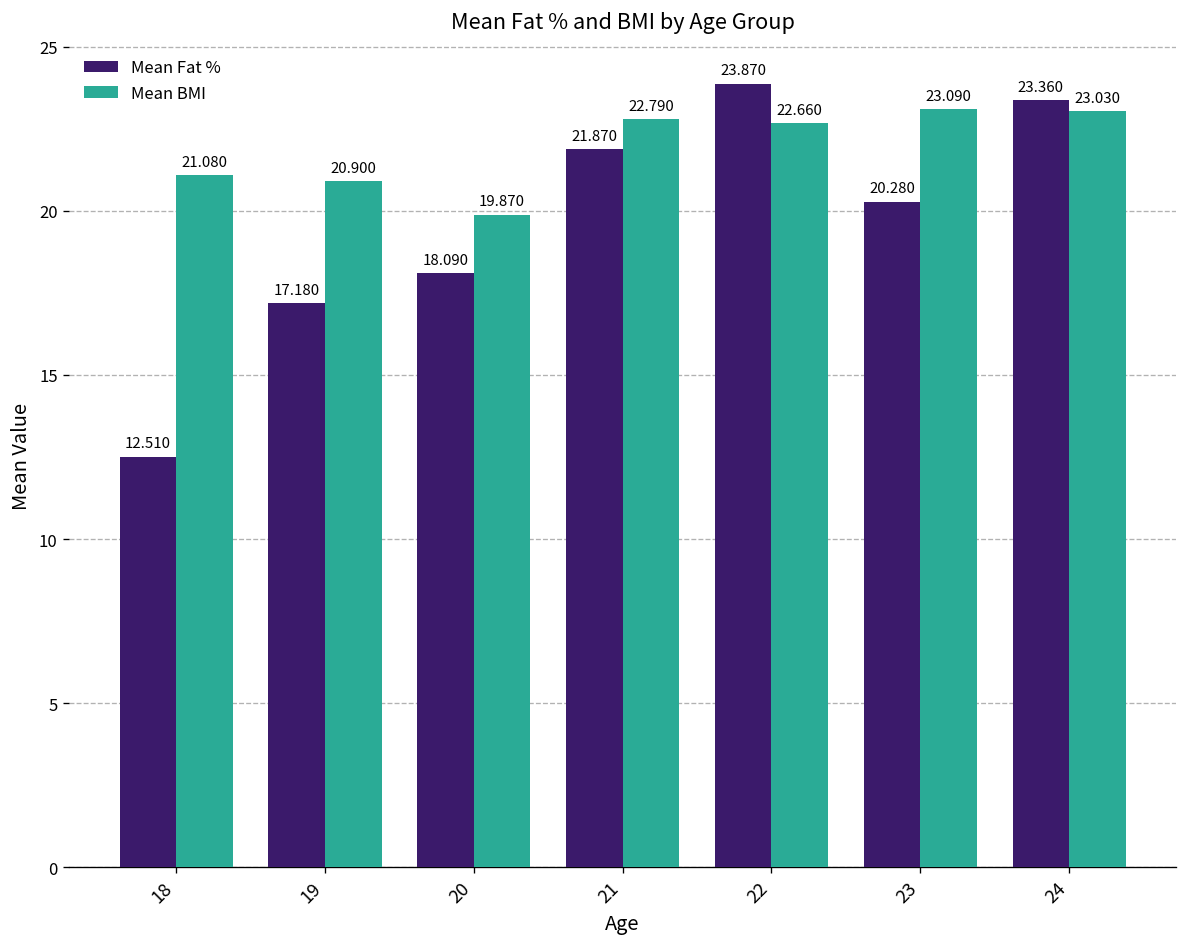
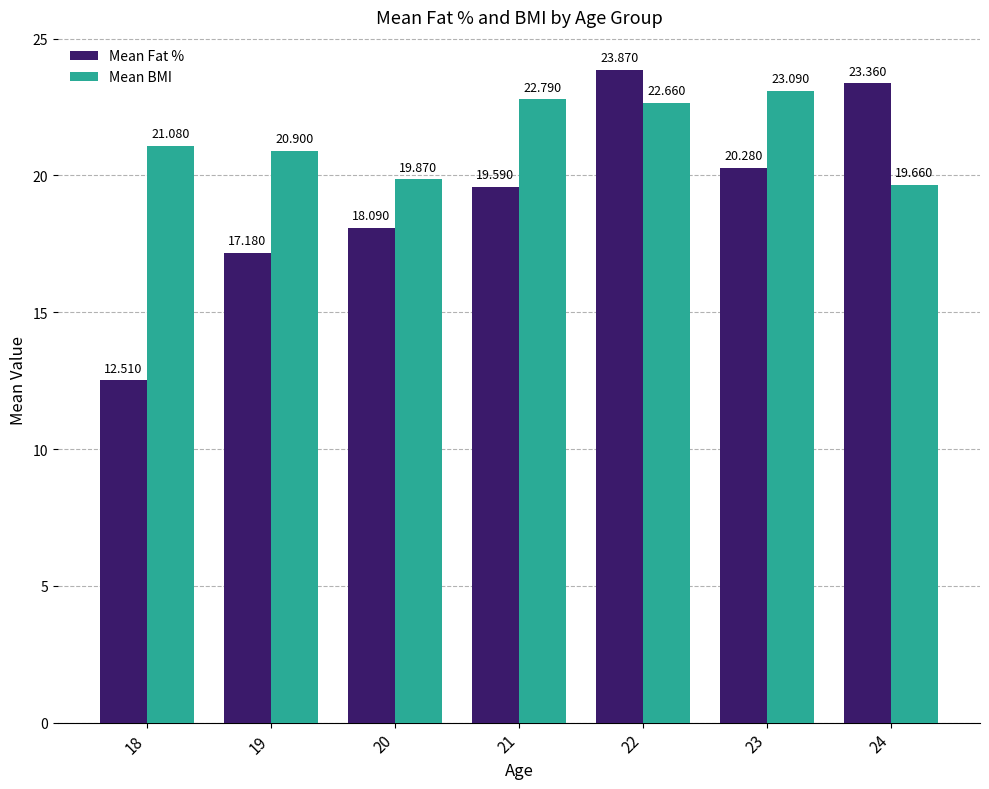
  {
    "Mean Fat %": {
      "18": 12.510,
      "19": 17.180,
      "20": 18.090,
-     "21": 21.870,
+     "21": 19.590,
      "22": 23.870,
      "23": 20.280,
      "24": 23.360
    },
    "Mean BMI": {
      "18": 21.080,
      "19": 20.900,
      "20": 19.870,
      "21": 22.790,
      "22": 22.660,
      "23": 23.090,
-     "24": 23.030
+     "24": 19.660
    }
  }
